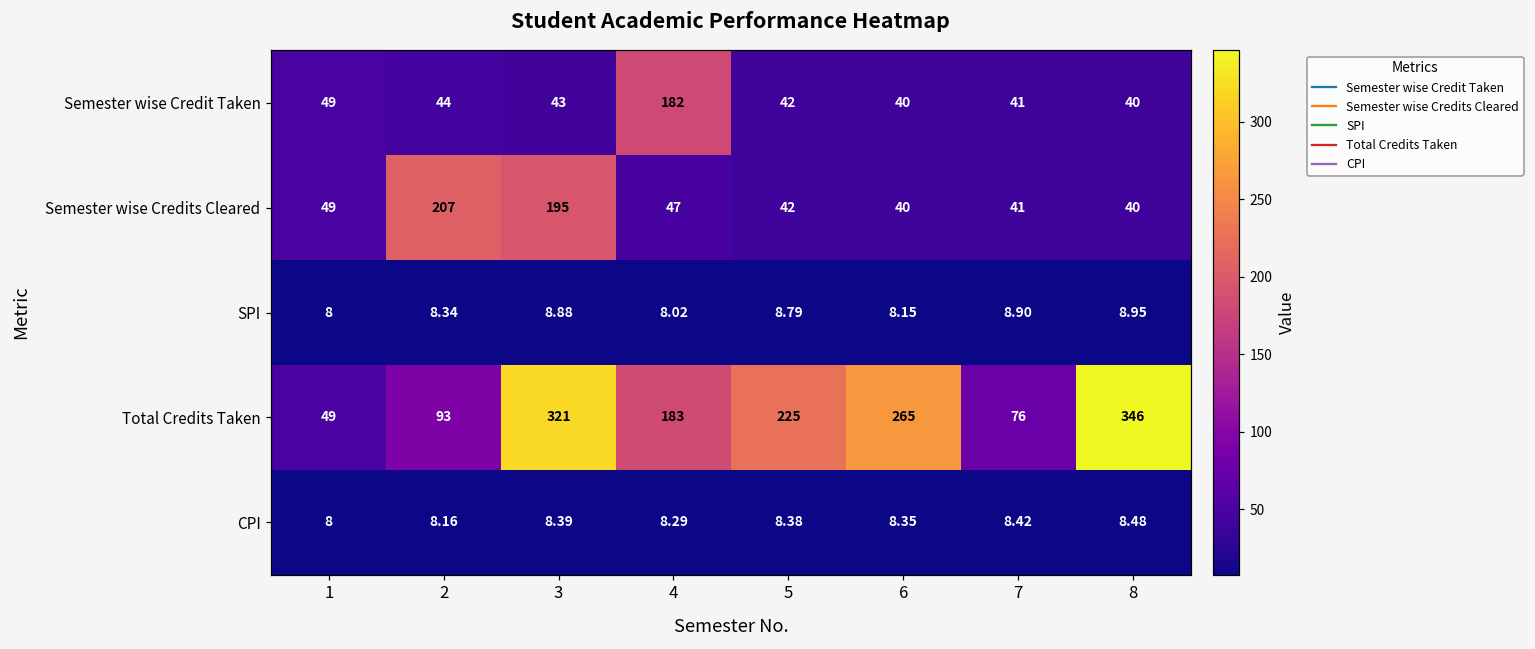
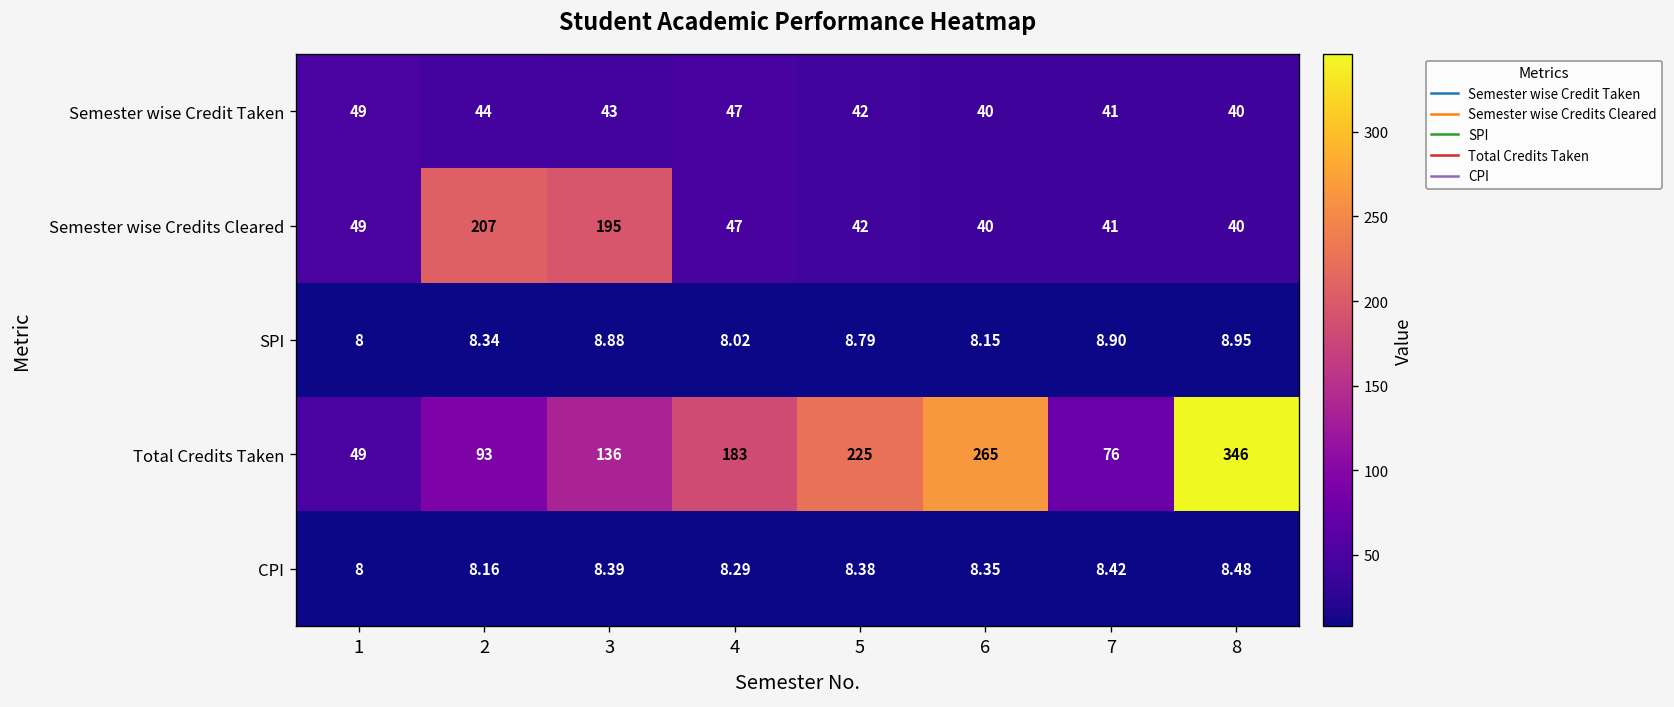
  {
    "Semester wise Credit Taken": {
      "1": 49,
      "2": 44,
      "3": 43,
-     "4": 182,
+     "4": 47,
      "5": 42,
      "6": 40,
      "7": 41,
      "8": 40
    },
    "Semester wise Credits Cleared": {
      "1": 49,
      "2": 207,
      "3": 195,
      "4": 47,
      "5": 42,
      "6": 40,
      "7": 41,
      "8": 40
    },
    "SPI": {
      "1": 8,
      "2": 8.34,
      "3": 8.88,
      "4": 8.02,
      "5": 8.79,
      "6": 8.15,
      "7": 8.90,
      "8": 8.95
    },
    "Total Credits Taken": {
      "1": 49,
      "2": 93,
-     "3": 321,
+     "3": 136,
      "4": 183,
      "5": 225,
      "6": 265,
      "7": 76,
      "8": 346
    },
    "CPI": {
      "1": 8,
      "2": 8.16,
      "3": 8.39,
      "4": 8.29,
      "5": 8.38,
      "6": 8.35,
      "7": 8.42,
      "8": 8.48
    }
  }
